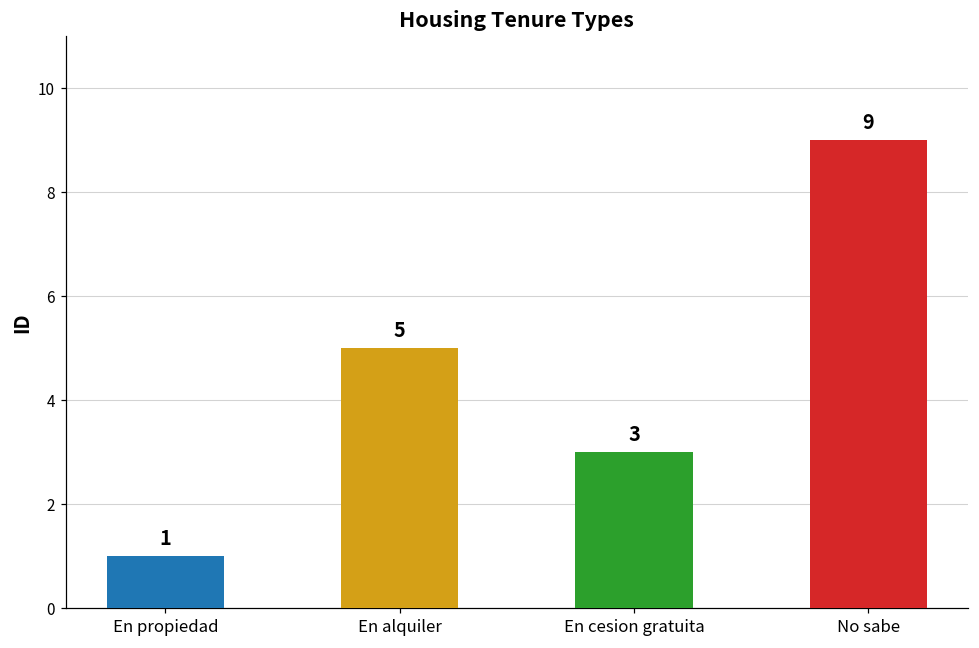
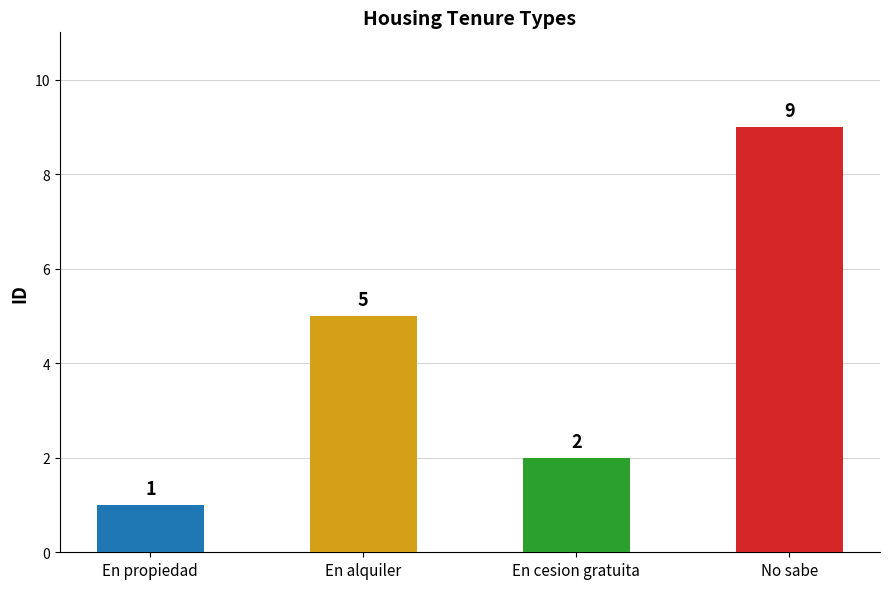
  {
    "En propiedad": 1,
    "En alquiler": 5,
-   "En cesion gratuita": 3,
+   "En cesion gratuita": 2,
    "No sabe": 9
  }
